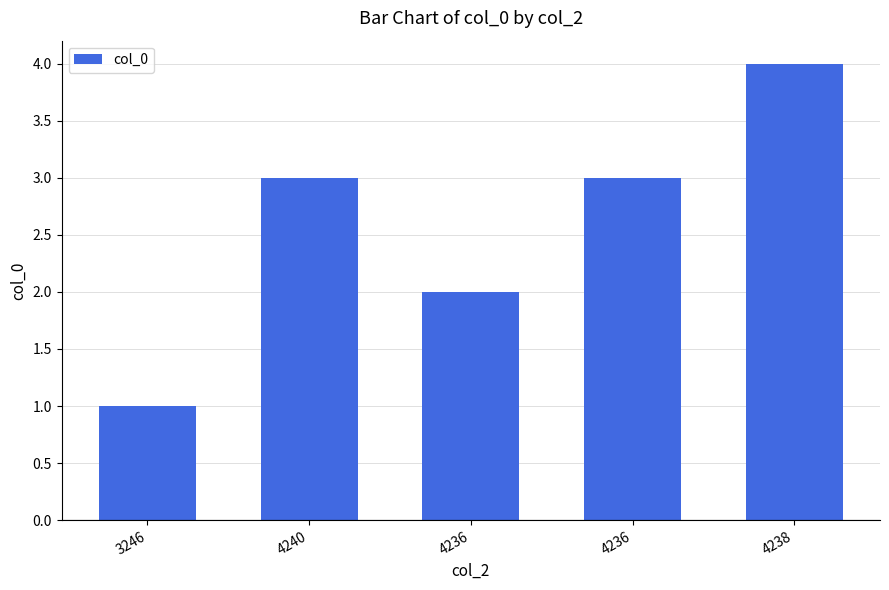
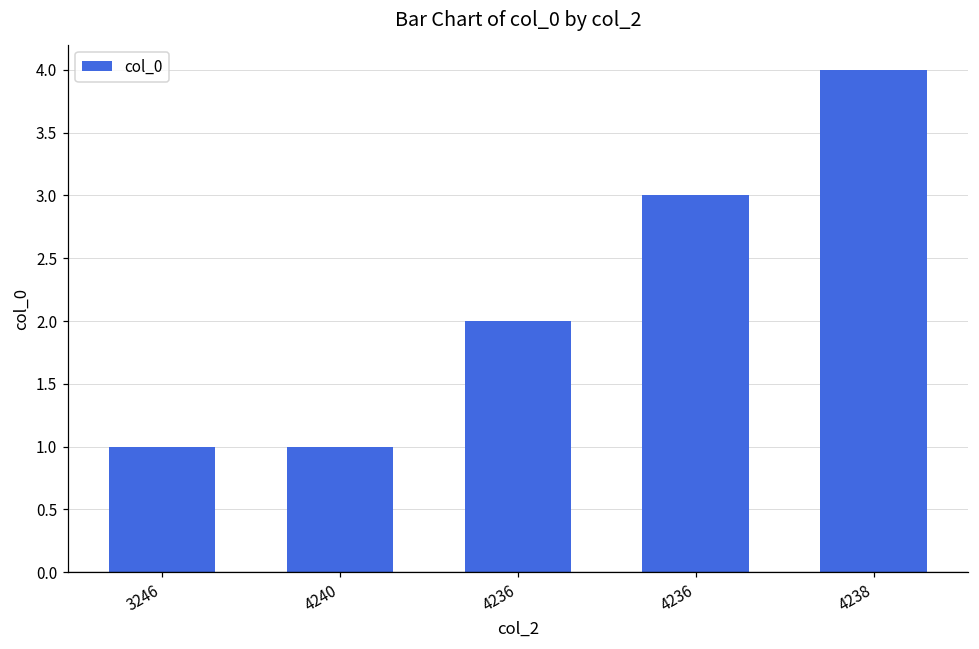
  {
    "3246": 1,
-   "4240": 3,
+   "4240": 1,
    "4238": 4
  }
